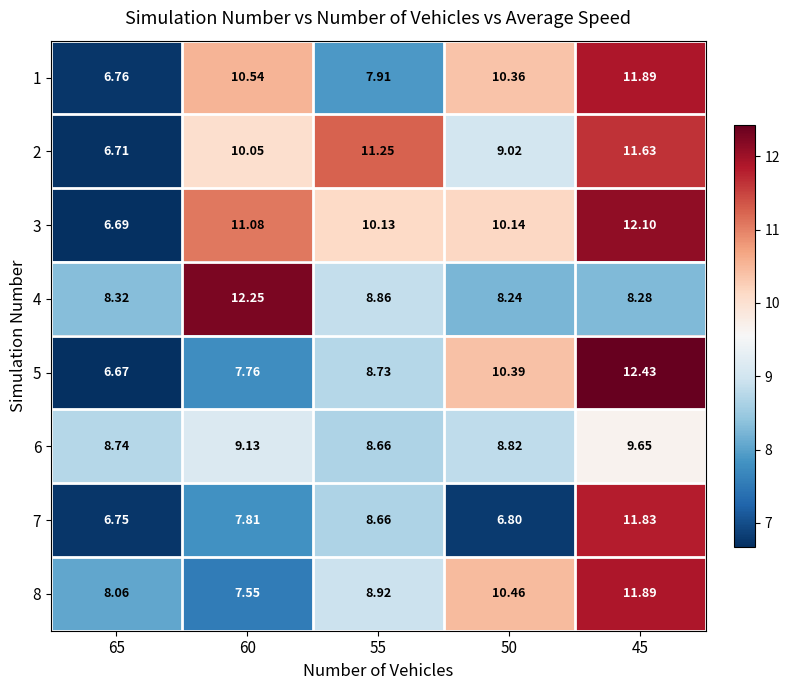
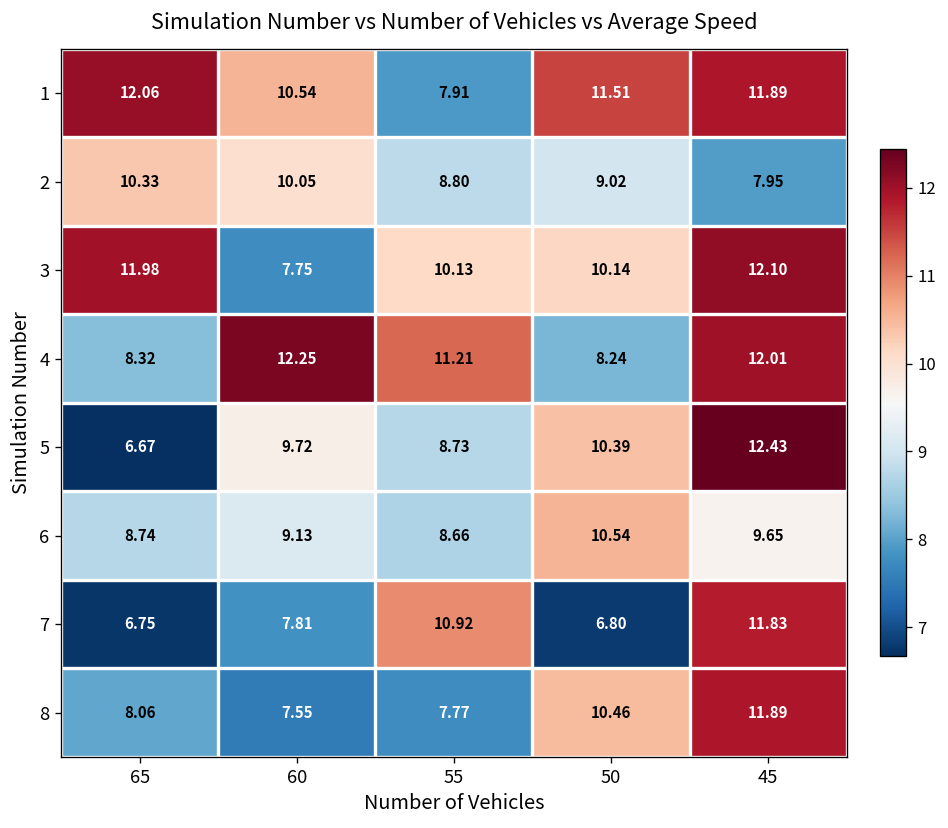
  {
    "1": {
-     "65": 6.76,
+     "65": 12.06,
      "60": 10.54,
      "55": 7.91,
-     "50": 10.36,
+     "50": 11.51,
      "45": 11.89
    },
    "2": {
-     "65": 6.71,
+     "65": 10.33,
      "60": 10.05,
-     "55": 11.25,
+     "55": 8.80,
      "50": 9.02,
-     "45": 11.63
+     "45": 7.95
    },
    "3": {
-     "65": 6.69,
-     "60": 11.08,
+     "65": 11.98,
+     "60": 7.75,
      "55": 10.13,
      "50": 10.14,
      "45": 12.10
    },
    "4": {
      "65": 8.32,
      "60": 12.25,
-     "55": 8.86,
+     "55": 11.21,
      "50": 8.24,
-     "45": 8.28
+     "45": 12.01
    },
    "5": {
      "65": 6.67,
-     "60": 7.76,
+     "60": 9.72,
      "55": 8.73,
      "50": 10.39,
      "45": 12.43
    },
    "6": {
      "65": 8.74,
      "60": 9.13,
      "55": 8.66,
-     "50": 8.82,
+     "50": 10.54,
      "45": 9.65
    },
    "7": {
      "65": 6.75,
      "60": 7.81,
-     "55": 8.66,
+     "55": 10.92,
      "50": 6.80,
      "45": 11.83
    },
    "8": {
      "65": 8.06,
      "60": 7.55,
-     "55": 8.92,
+     "55": 7.77,
      "50": 10.46,
      "45": 11.89
    }
  }
